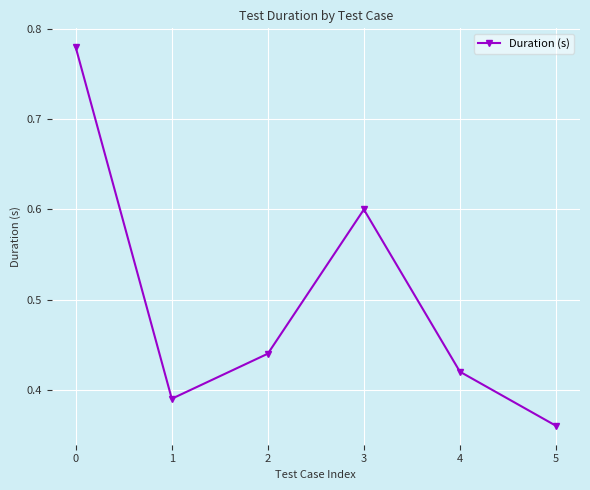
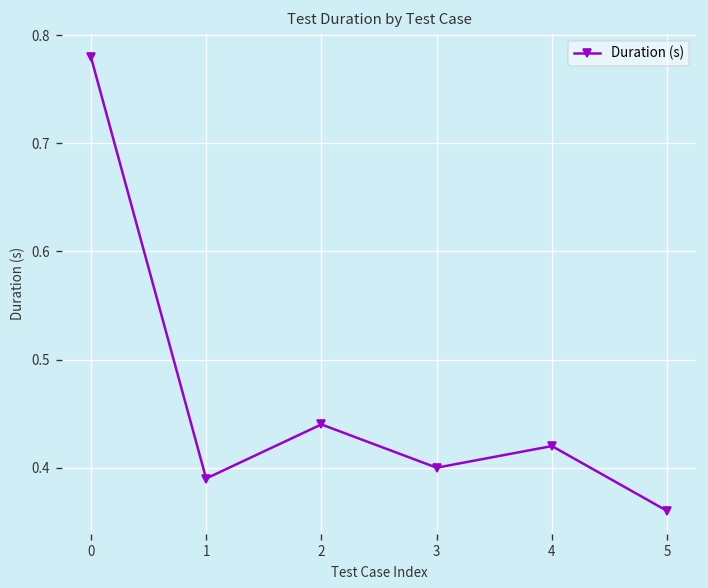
  {
    "0": 0.78,
    "1": 0.39,
    "2": 0.44,
-   "3": 0.6,
+   "3": 0.4,
    "4": 0.42,
    "5": 0.36
  }
